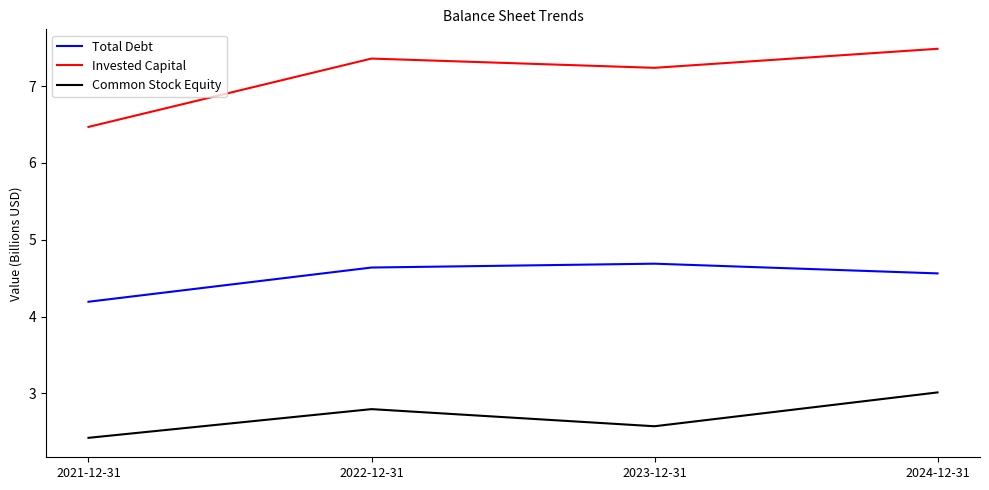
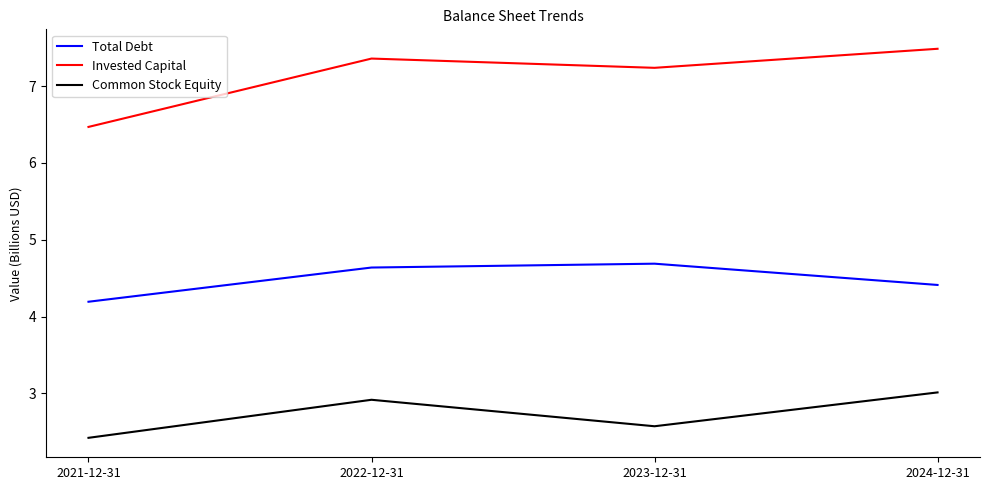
  {
    "Total Debt": {
      "2021-12-31": 4.2,
      "2022-12-31": 4.6,
      "2023-12-31": 4.7,
-     "2024-12-31": 4.6
+     "2024-12-31": 4.4
    },
    "Invested Capital": {
      "2021-12-31": 6.5,
      "2022-12-31": 7.4,
      "2023-12-31": 7.2,
      "2024-12-31": 7.5
    },
    "Common Stock Equity": {
      "2021-12-31": 2.4,
-     "2022-12-31": 2.8,
+     "2022-12-31": 2.9,
      "2023-12-31": 2.6,
      "2024-12-31": 3.0
    }
  }
